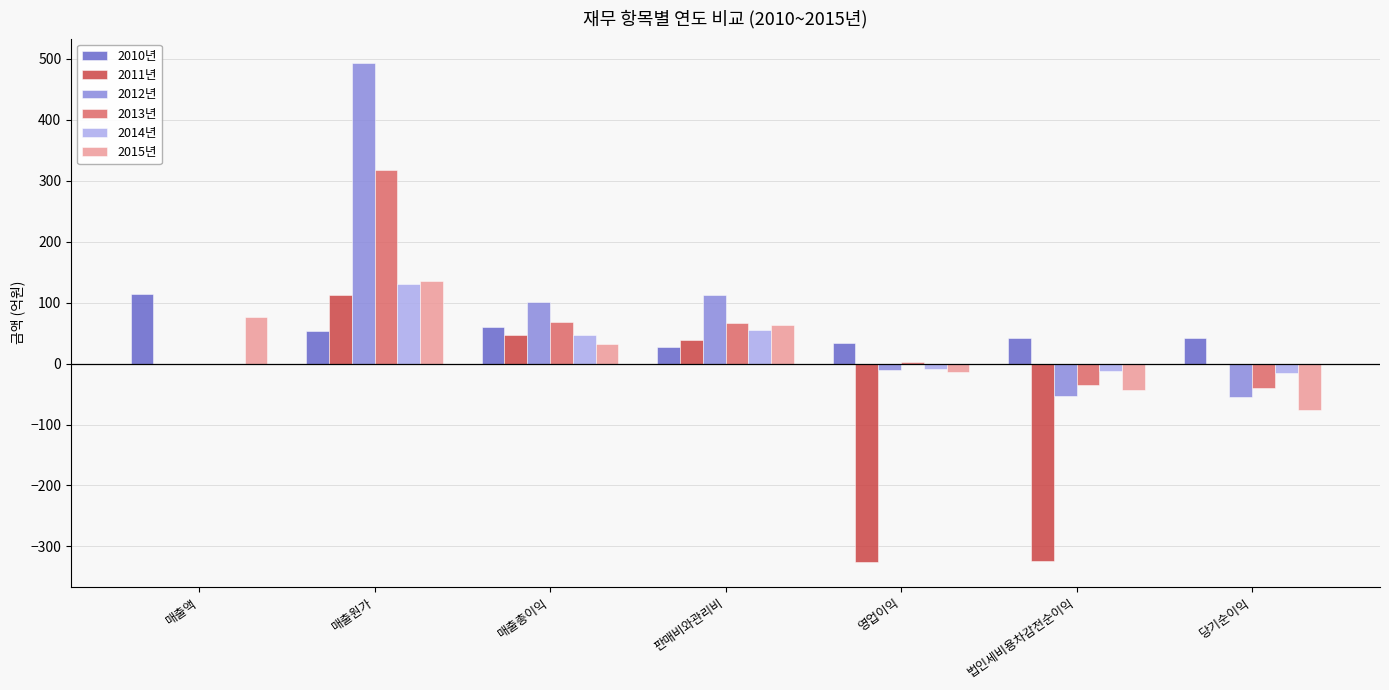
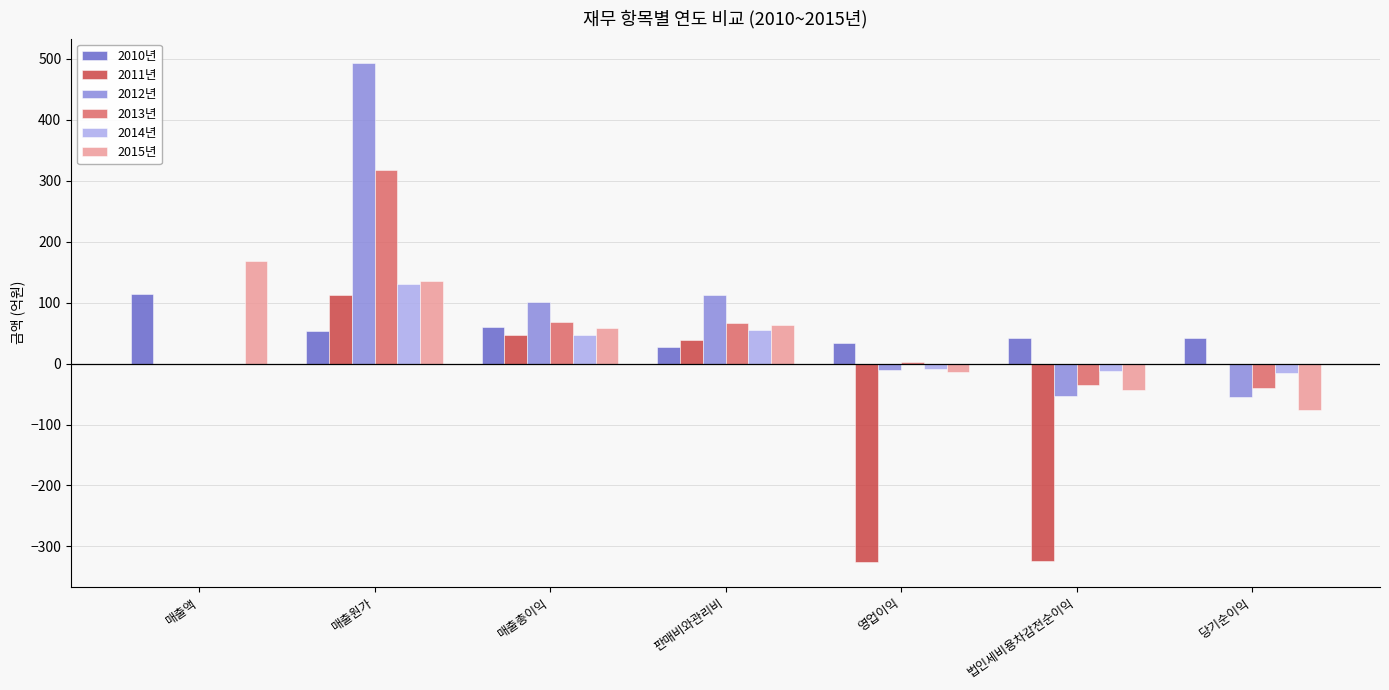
  {
    "2015년": {
-     "매출액": 80,
+     "매출액": 170,
      "매출원가": 140,
-     "매출총이익": 30,
+     "매출총이익": 60,
      "판매비와관리비": 60,
      "영업이익": -10,
      "법인세비용차감전순이익": -40,
      "당기순이익": -80
    }
  }
